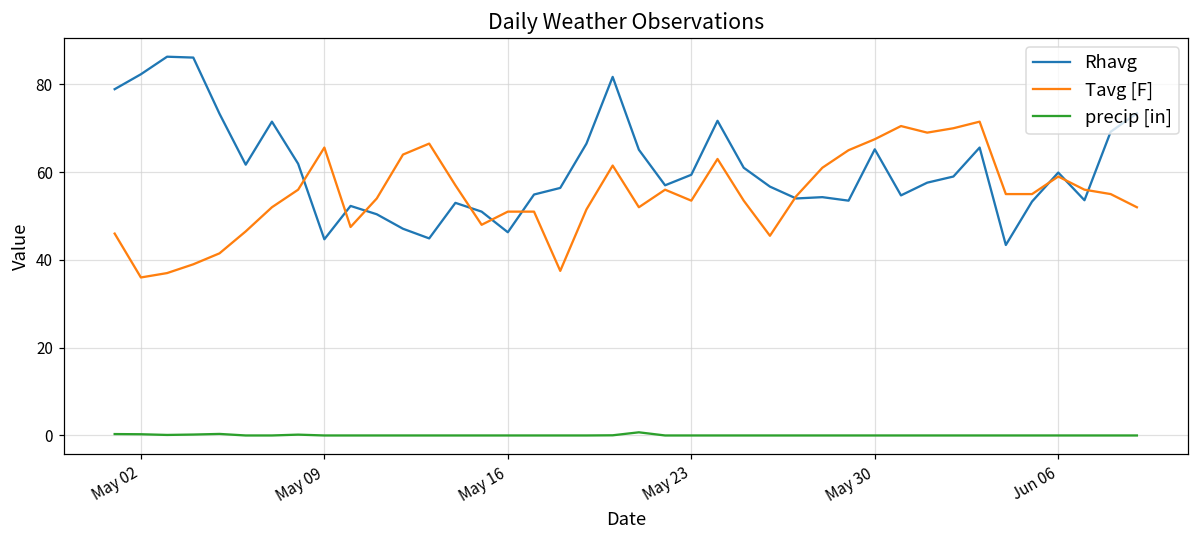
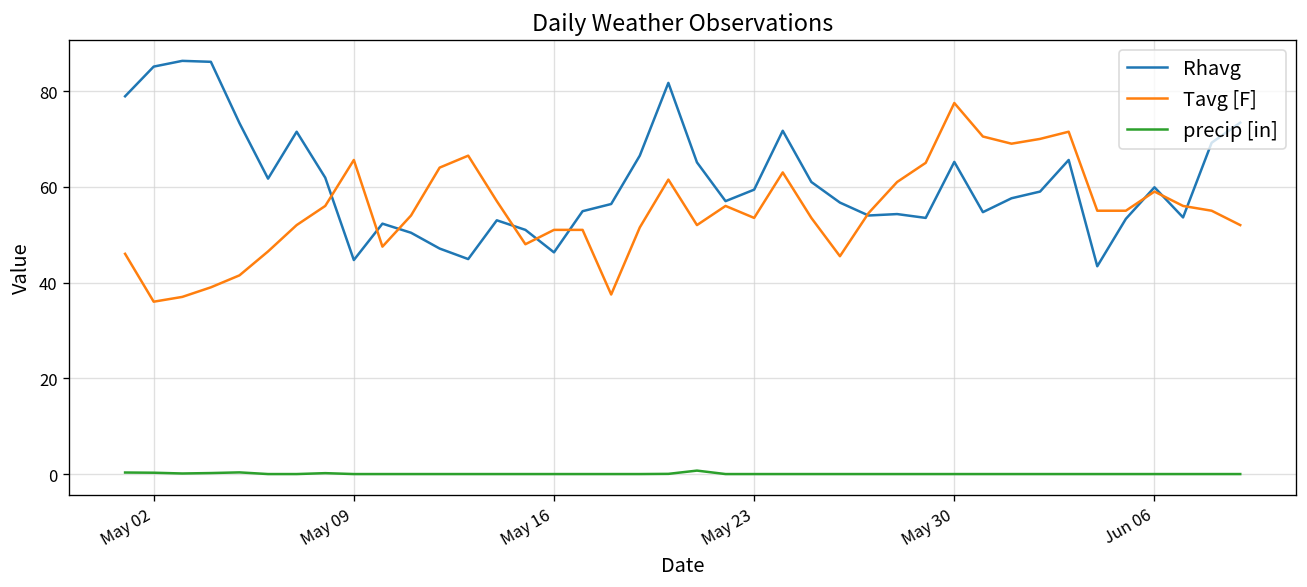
  {
    "Rhavg": {
-     "May 02": 82,
+     "May 02": 85,
      "May 09": 45,
      "May 16": 46,
      "May 23": 59,
      "May 30": 65,
      "Jun 06": 60
    },
    "Tavg [F]": {
      "May 02": 36,
      "May 09": 66,
      "May 16": 51,
      "May 23": 54,
-     "May 30": 68,
+     "May 30": 78,
      "Jun 06": 59
    },
    "precip [in]": {
      "May 02": 0,
      "May 09": 0,
      "May 16": 0,
      "May 23": 0,
      "May 30": 0,
      "Jun 06": 0
    }
  }
